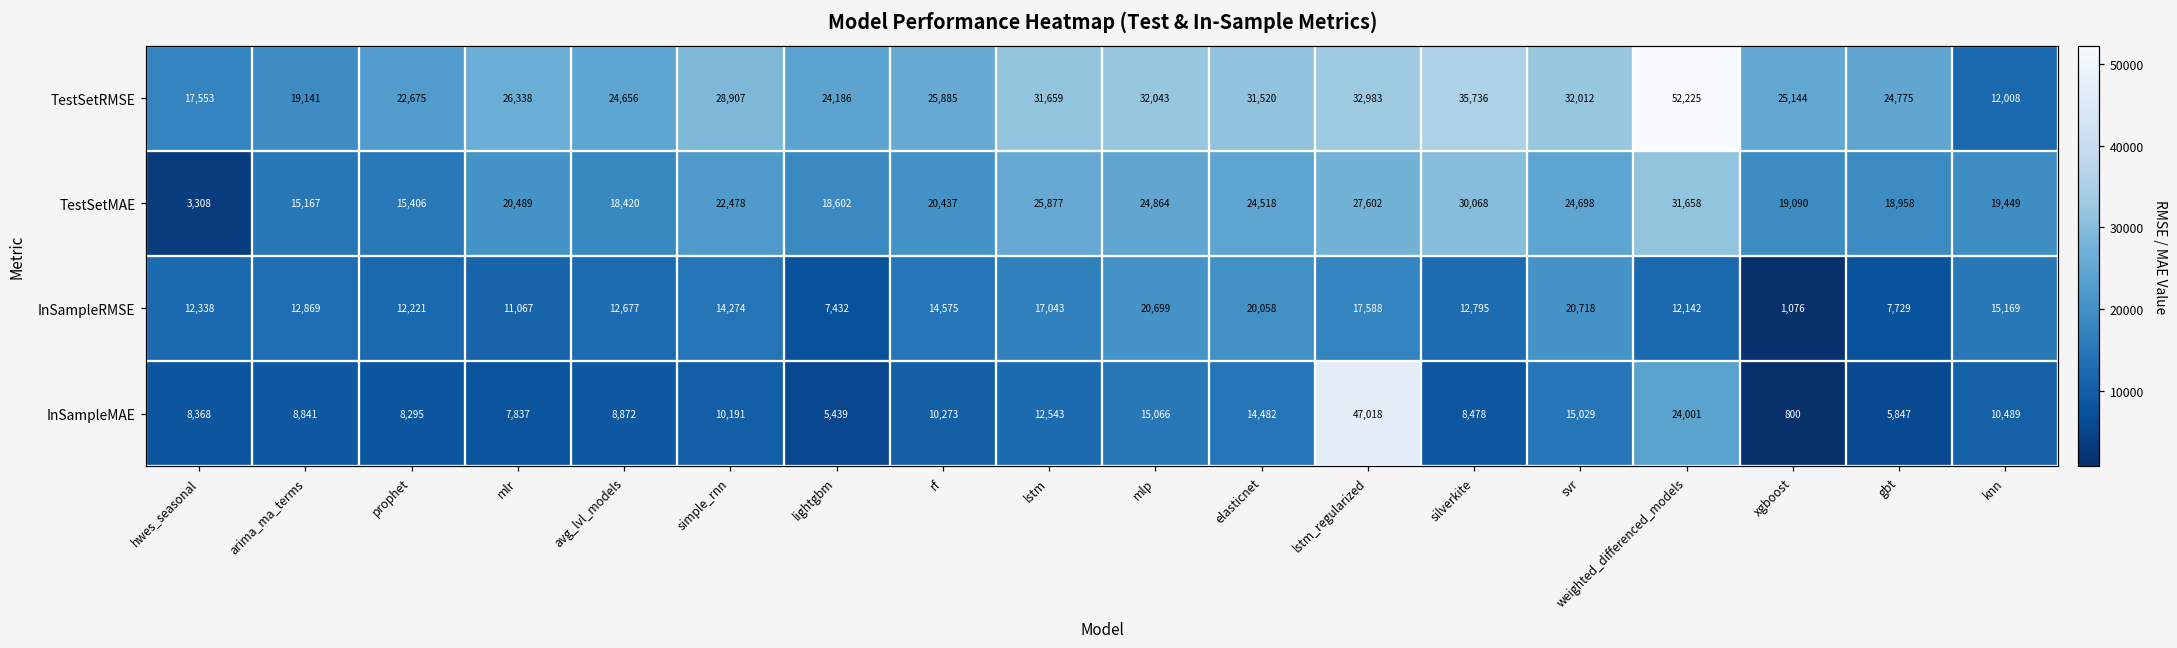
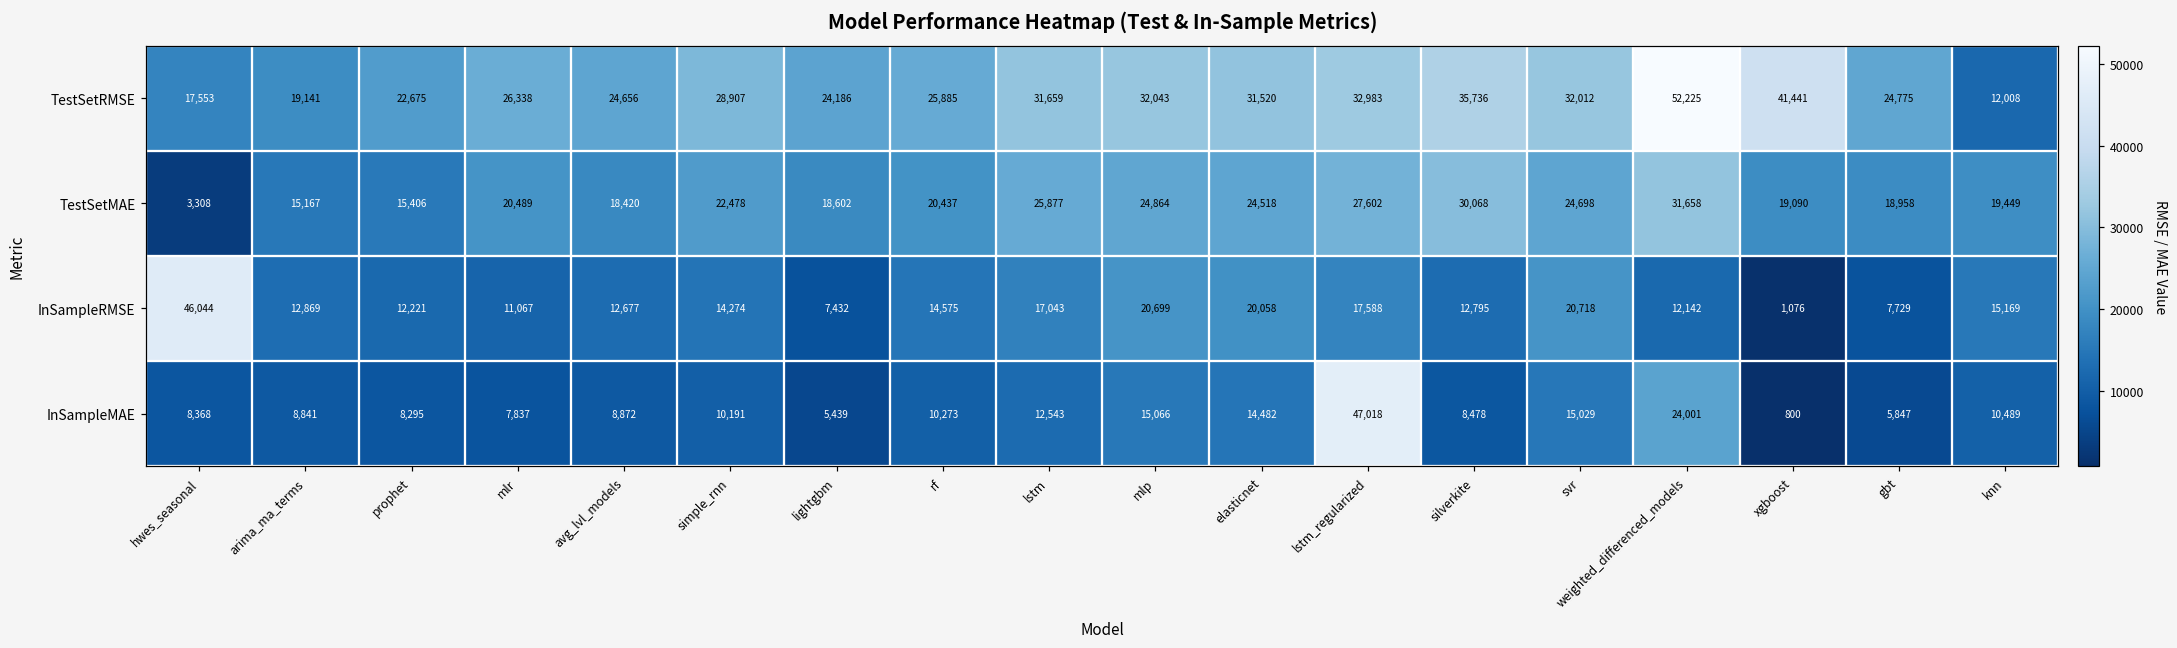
  {
    "TestSetRMSE": {
      "hwes_seasonal": "17,553",
      "arima_ma_terms": "19,141",
      "prophet": "22,675",
      "mlr": "26,338",
      "avg_lvl_models": "24,656",
      "simple_rnn": "28,907",
      "lightgbm": "24,186",
      "rf": "25,885",
      "lstm": "31,659",
      "mlp": "32,043",
      "elasticnet": "31,520",
      "lstm_regularized": "32,983",
      "silverkite": "35,736",
      "svr": "32,012",
      "weighted_differenced_models": "52,225",
-     "xgboost": "25,144",
+     "xgboost": "41,441",
      "gbt": "24,775",
      "knn": "12,008"
    },
    "TestSetMAE": {
      "hwes_seasonal": "3,308",
      "arima_ma_terms": "15,167",
      "prophet": "15,406",
      "mlr": "20,489",
      "avg_lvl_models": "18,420",
      "simple_rnn": "22,478",
      "lightgbm": "18,602",
      "rf": "20,437",
      "lstm": "25,877",
      "mlp": "24,864",
      "elasticnet": "24,518",
      "lstm_regularized": "27,602",
      "silverkite": "30,068",
      "svr": "24,698",
      "weighted_differenced_models": "31,658",
      "xgboost": "19,090",
      "gbt": "18,958",
      "knn": "19,449"
    },
    "InSampleRMSE": {
-     "hwes_seasonal": "12,338",
+     "hwes_seasonal": "46,044",
      "arima_ma_terms": "12,869",
      "prophet": "12,221",
      "mlr": "11,067",
      "avg_lvl_models": "12,677",
      "simple_rnn": "14,274",
      "lightgbm": "7,432",
      "rf": "14,575",
      "lstm": "17,043",
      "mlp": "20,699",
      "elasticnet": "20,058",
      "lstm_regularized": "17,588",
      "silverkite": "12,795",
      "svr": "20,718",
      "weighted_differenced_models": "12,142",
      "xgboost": "1,076",
      "gbt": "7,729",
      "knn": "15,169"
    },
    "InSampleMAE": {
      "hwes_seasonal": "8,368",
      "arima_ma_terms": "8,841",
      "prophet": "8,295",
      "mlr": "7,837",
      "avg_lvl_models": "8,872",
      "simple_rnn": "10,191",
      "lightgbm": "5,439",
      "rf": "10,273",
      "lstm": "12,543",
      "mlp": "15,066",
      "elasticnet": "14,482",
      "lstm_regularized": "47,018",
      "silverkite": "8,478",
      "svr": "15,029",
      "weighted_differenced_models": "24,001",
      "xgboost": "800",
      "gbt": "5,847",
      "knn": "10,489"
    }
  }
